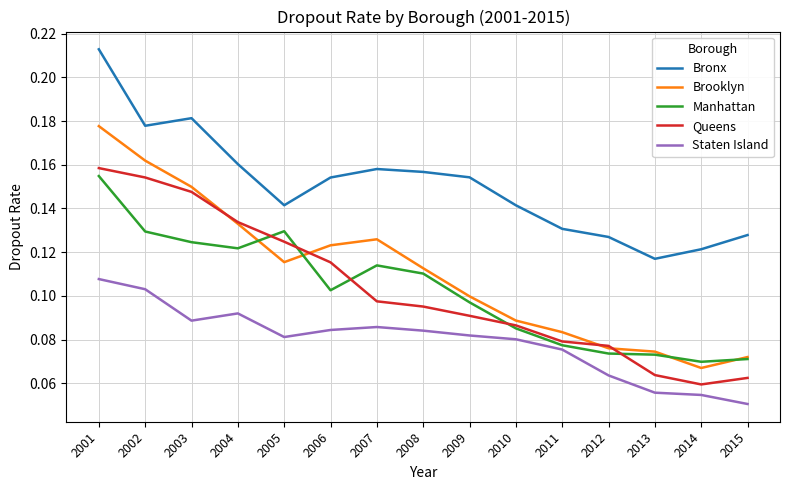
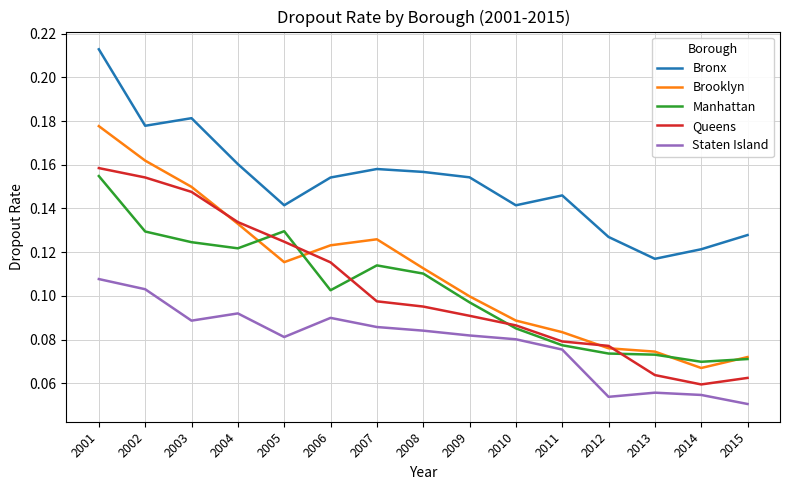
  {
    "Bronx": {
      "2001": 0.213,
      "2002": 0.178,
      "2003": 0.181,
      "2004": 0.160,
      "2005": 0.141,
      "2006": 0.154,
      "2007": 0.158,
      "2008": 0.157,
      "2009": 0.154,
      "2010": 0.141,
-     "2011": 0.131,
+     "2011": 0.146,
      "2012": 0.127,
      "2013": 0.117,
      "2014": 0.121,
      "2015": 0.128
    },
    "Brooklyn": {
      "2001": 0.178,
      "2002": 0.162,
      "2003": 0.150,
      "2005": 0.115,
      "2006": 0.123,
      "2007": 0.126,
      "2008": 0.113,
      "2009": 0.100,
      "2010": 0.089,
      "2011": 0.083,
      "2013": 0.074,
      "2014": 0.067
    },
    "Manhattan": {
      "2001": 0.155,
      "2002": 0.129,
      "2003": 0.125,
      "2004": 0.122,
      "2005": 0.130,
      "2006": 0.103,
      "2007": 0.114,
      "2008": 0.110,
      "2009": 0.097,
      "2010": 0.085,
      "2011": 0.077,
      "2012": 0.074,
      "2013": 0.073,
      "2014": 0.070
    },
    "Queens": {
      "2001": 0.158,
      "2002": 0.154,
      "2003": 0.148,
      "2005": 0.125,
      "2006": 0.115,
      "2007": 0.098,
      "2008": 0.095,
      "2009": 0.091,
      "2010": 0.087,
      "2011": 0.079,
      "2013": 0.064,
      "2014": 0.059,
      "2015": 0.062
    },
    "Staten Island": {
      "2001": 0.108,
      "2002": 0.103,
      "2003": 0.089,
      "2004": 0.092,
      "2005": 0.081,
-     "2006": 0.084,
+     "2006": 0.090,
      "2007": 0.086,
      "2008": 0.084,
      "2009": 0.082,
      "2010": 0.080,
      "2011": 0.075,
-     "2012": 0.064,
+     "2012": 0.054,
      "2013": 0.056,
      "2014": 0.055,
      "2015": 0.051
    }
  }
